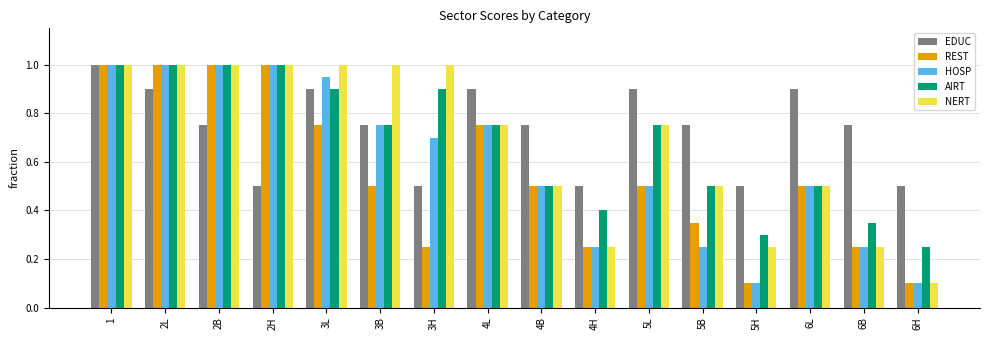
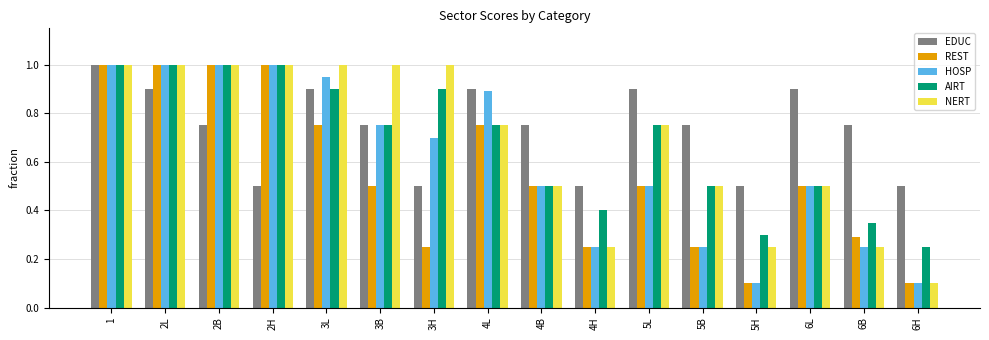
  {
    "EDUC": {
      "1": 1.00,
      "2L": 0.90,
      "2B": 0.75,
      "2H": 0.50,
      "3L": 0.90,
      "3B": 0.75,
      "3H": 0.50,
      "4L": 0.90,
      "4B": 0.75,
      "4H": 0.50,
      "5L": 0.90,
      "5B": 0.75,
      "5H": 0.50,
      "6L": 0.90,
      "6B": 0.75,
      "6H": 0.50
    },
    "REST": {
      "1": 1.00,
      "2L": 1.00,
      "2B": 1.00,
      "2H": 1.00,
      "3L": 0.75,
      "3B": 0.50,
      "3H": 0.25,
      "4L": 0.75,
      "4B": 0.50,
      "4H": 0.25,
      "5L": 0.50,
-     "5B": 0.35,
+     "5B": 0.25,
      "5H": 0.10,
      "6L": 0.50,
-     "6B": 0.25,
+     "6B": 0.29,
      "6H": 0.10
    },
    "HOSP": {
      "1": 1.00,
      "2L": 1.00,
      "2B": 1.00,
      "2H": 1.00,
      "3L": 0.95,
      "3B": 0.75,
      "3H": 0.70,
-     "4L": 0.75,
+     "4L": 0.89,
      "4B": 0.50,
      "4H": 0.25,
      "5L": 0.50,
      "5B": 0.25,
      "5H": 0.10,
      "6L": 0.50,
      "6B": 0.25,
      "6H": 0.10
    },
    "AIRT": {
      "1": 1.00,
      "2L": 1.00,
      "2B": 1.00,
      "2H": 1.00,
      "3L": 0.90,
      "3B": 0.75,
      "3H": 0.90,
      "4L": 0.75,
      "4B": 0.50,
      "4H": 0.40,
      "5L": 0.75,
      "5B": 0.50,
      "5H": 0.30,
      "6L": 0.50,
      "6B": 0.35,
      "6H": 0.25
    },
    "NERT": {
      "1": 1.00,
      "2L": 1.00,
      "2B": 1.00,
      "2H": 1.00,
      "3L": 1.00,
      "3B": 1.00,
      "3H": 1.00,
      "4L": 0.75,
      "4B": 0.50,
      "4H": 0.25,
      "5L": 0.75,
      "5B": 0.50,
      "5H": 0.25,
      "6L": 0.50,
      "6B": 0.25,
      "6H": 0.10
    }
  }
